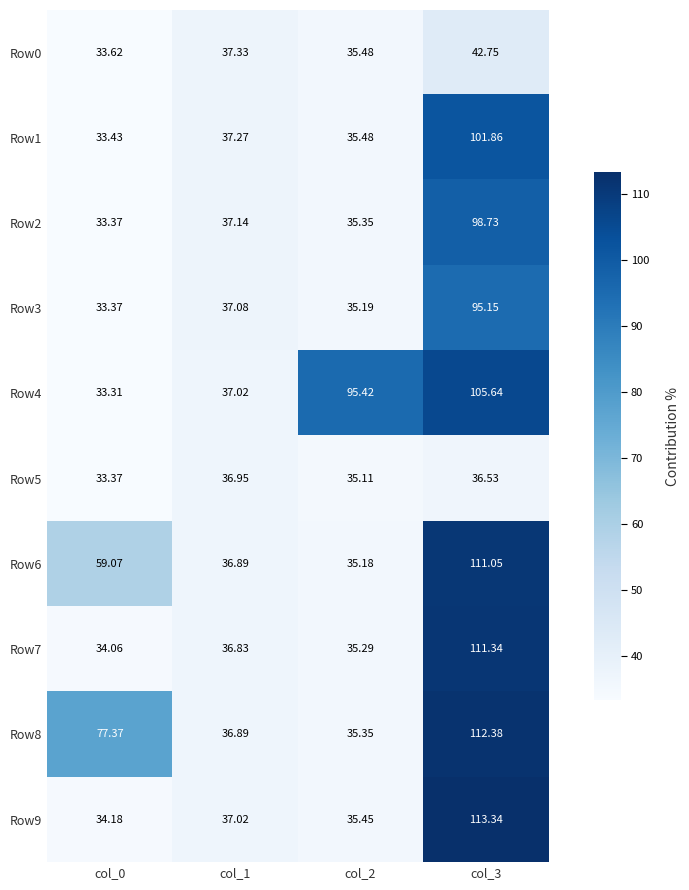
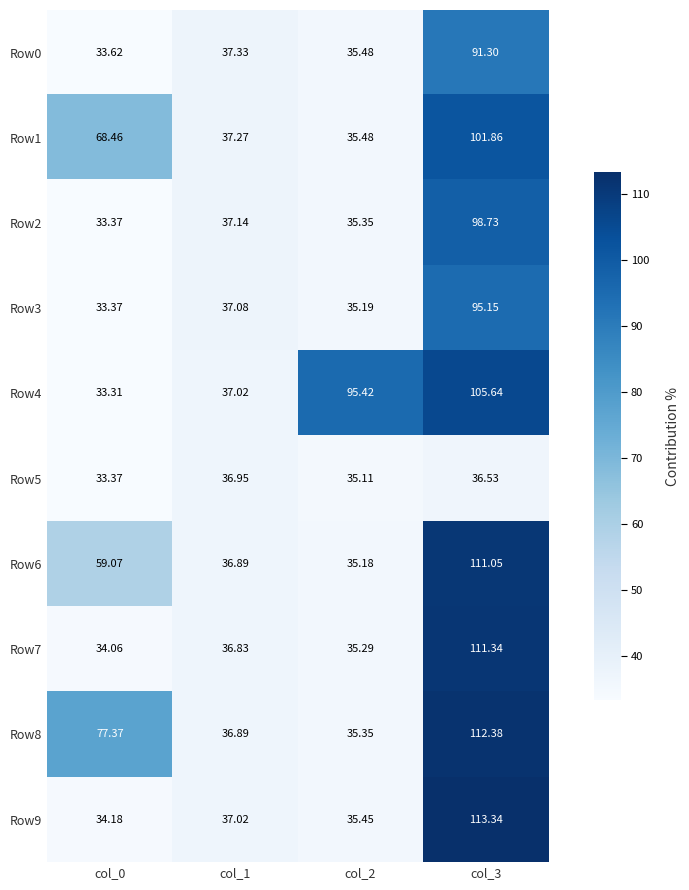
  {
    "Row0": {
      "col_0": 33.62,
      "col_1": 37.33,
      "col_2": 35.48,
-     "col_3": 42.75
+     "col_3": 91.30
    },
    "Row1": {
-     "col_0": 33.43,
+     "col_0": 68.46,
      "col_1": 37.27,
      "col_2": 35.48,
      "col_3": 101.86
    },
    "Row2": {
      "col_0": 33.37,
      "col_1": 37.14,
      "col_2": 35.35,
      "col_3": 98.73
    },
    "Row3": {
      "col_0": 33.37,
      "col_1": 37.08,
      "col_2": 35.19,
      "col_3": 95.15
    },
    "Row4": {
      "col_0": 33.31,
      "col_1": 37.02,
      "col_2": 95.42,
      "col_3": 105.64
    },
    "Row5": {
      "col_0": 33.37,
      "col_1": 36.95,
      "col_2": 35.11,
      "col_3": 36.53
    },
    "Row6": {
      "col_0": 59.07,
      "col_1": 36.89,
      "col_2": 35.18,
      "col_3": 111.05
    },
    "Row7": {
      "col_0": 34.06,
      "col_1": 36.83,
      "col_2": 35.29,
      "col_3": 111.34
    },
    "Row8": {
      "col_0": 77.37,
      "col_1": 36.89,
      "col_2": 35.35,
      "col_3": 112.38
    },
    "Row9": {
      "col_0": 34.18,
      "col_1": 37.02,
      "col_2": 35.45,
      "col_3": 113.34
    }
  }
